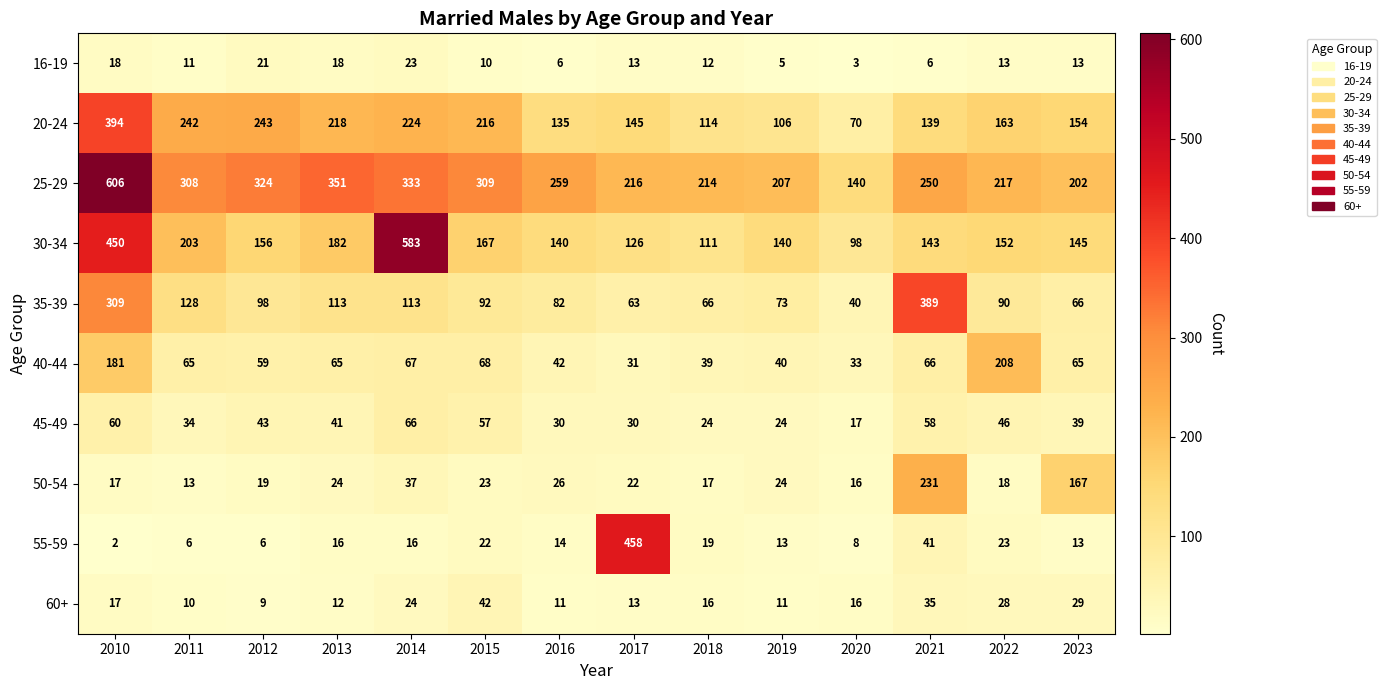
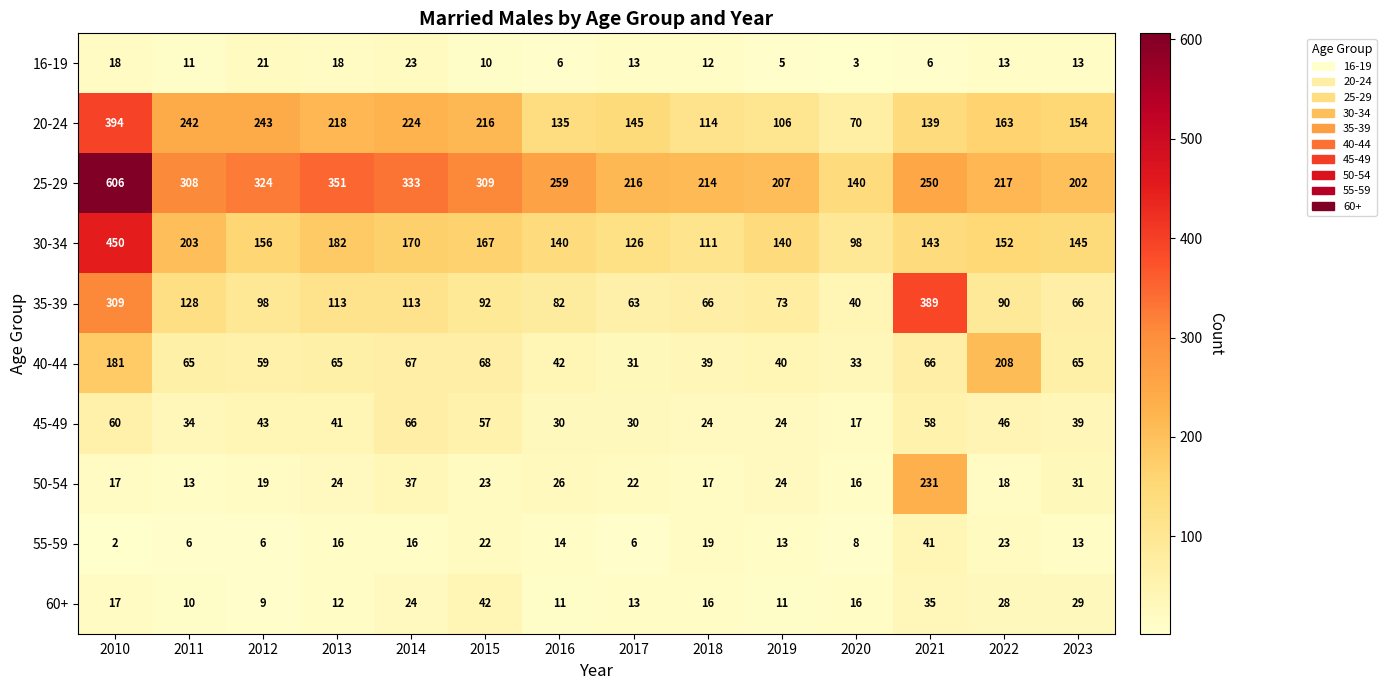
  {
    "16-19": {
      "2010": 18,
      "2011": 11,
      "2012": 21,
      "2013": 18,
      "2014": 23,
      "2015": 10,
      "2016": 6,
      "2017": 13,
      "2018": 12,
      "2019": 5,
      "2020": 3,
      "2021": 6,
      "2022": 13,
      "2023": 13
    },
    "20-24": {
      "2010": 394,
      "2011": 242,
      "2012": 243,
      "2013": 218,
      "2014": 224,
      "2015": 216,
      "2016": 135,
      "2017": 145,
      "2018": 114,
      "2019": 106,
      "2020": 70,
      "2021": 139,
      "2022": 163,
      "2023": 154
    },
    "25-29": {
      "2010": 606,
      "2011": 308,
      "2012": 324,
      "2013": 351,
      "2014": 333,
      "2015": 309,
      "2016": 259,
      "2017": 216,
      "2018": 214,
      "2019": 207,
      "2020": 140,
      "2021": 250,
      "2022": 217,
      "2023": 202
    },
    "30-34": {
      "2010": 450,
      "2011": 203,
      "2012": 156,
      "2013": 182,
-     "2014": 583,
+     "2014": 170,
      "2015": 167,
      "2016": 140,
      "2017": 126,
      "2018": 111,
      "2019": 140,
      "2020": 98,
      "2021": 143,
      "2022": 152,
      "2023": 145
    },
    "35-39": {
      "2010": 309,
      "2011": 128,
      "2012": 98,
      "2013": 113,
      "2014": 113,
      "2015": 92,
      "2016": 82,
      "2017": 63,
      "2018": 66,
      "2019": 73,
      "2020": 40,
      "2021": 389,
      "2022": 90,
      "2023": 66
    },
    "40-44": {
      "2010": 181,
      "2011": 65,
      "2012": 59,
      "2013": 65,
      "2014": 67,
      "2015": 68,
      "2016": 42,
      "2017": 31,
      "2018": 39,
      "2019": 40,
      "2020": 33,
      "2021": 66,
      "2022": 208,
      "2023": 65
    },
    "45-49": {
      "2010": 60,
      "2011": 34,
      "2012": 43,
      "2013": 41,
      "2014": 66,
      "2015": 57,
      "2016": 30,
      "2017": 30,
      "2018": 24,
      "2019": 24,
      "2020": 17,
      "2021": 58,
      "2022": 46,
      "2023": 39
    },
    "50-54": {
      "2010": 17,
      "2011": 13,
      "2012": 19,
      "2013": 24,
      "2014": 37,
      "2015": 23,
      "2016": 26,
      "2017": 22,
      "2018": 17,
      "2019": 24,
      "2020": 16,
      "2021": 231,
      "2022": 18,
-     "2023": 167
+     "2023": 31
    },
    "55-59": {
      "2010": 2,
      "2011": 6,
      "2012": 6,
      "2013": 16,
      "2014": 16,
      "2015": 22,
      "2016": 14,
-     "2017": 458,
+     "2017": 6,
      "2018": 19,
      "2019": 13,
      "2020": 8,
      "2021": 41,
      "2022": 23,
      "2023": 13
    },
    "60+": {
      "2010": 17,
      "2011": 10,
      "2012": 9,
      "2013": 12,
      "2014": 24,
      "2015": 42,
      "2016": 11,
      "2017": 13,
      "2018": 16,
      "2019": 11,
      "2020": 16,
      "2021": 35,
      "2022": 28,
      "2023": 29
    }
  }
